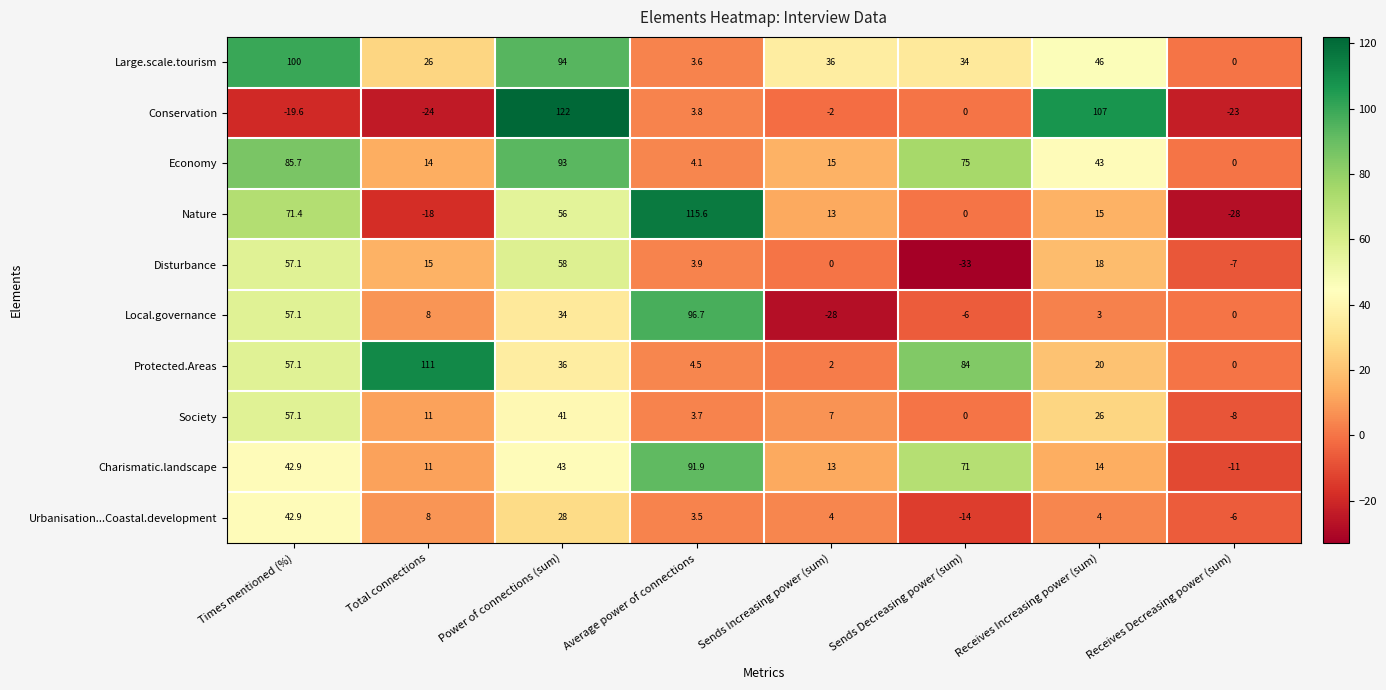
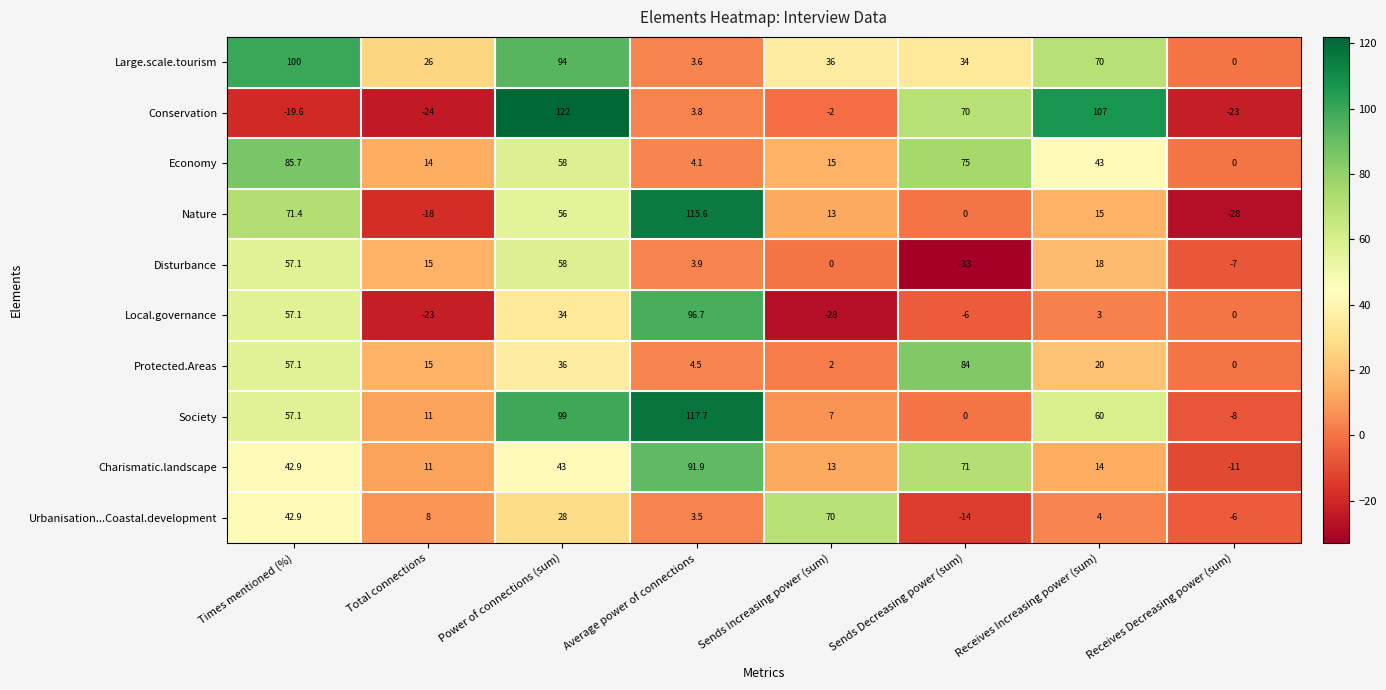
  {
    "Large.scale.tourism": {
      "Times mentioned (%)": 100,
      "Total connections": 26,
      "Power of connections (sum)": 94,
      "Average power of connections": 3.6,
      "Sends Increasing power (sum)": 36,
      "Sends Decreasing power (sum)": 34,
-     "Receives Increasing power (sum)": 46,
+     "Receives Increasing power (sum)": 70,
      "Receives Decreasing power (sum)": 0
    },
    "Conservation": {
      "Times mentioned (%)": -19.6,
      "Total connections": -24,
      "Power of connections (sum)": 122,
      "Average power of connections": 3.8,
      "Sends Increasing power (sum)": -2,
-     "Sends Decreasing power (sum)": 0,
+     "Sends Decreasing power (sum)": 70,
      "Receives Increasing power (sum)": 107,
      "Receives Decreasing power (sum)": -23
    },
    "Economy": {
      "Times mentioned (%)": 85.7,
      "Total connections": 14,
-     "Power of connections (sum)": 93,
+     "Power of connections (sum)": 58,
      "Average power of connections": 4.1,
      "Sends Increasing power (sum)": 15,
      "Sends Decreasing power (sum)": 75,
      "Receives Increasing power (sum)": 43,
      "Receives Decreasing power (sum)": 0
    },
    "Nature": {
      "Times mentioned (%)": 71.4,
      "Total connections": -18,
      "Power of connections (sum)": 56,
      "Average power of connections": 115.6,
      "Sends Increasing power (sum)": 13,
      "Sends Decreasing power (sum)": 0,
      "Receives Increasing power (sum)": 15,
      "Receives Decreasing power (sum)": -28
    },
    "Disturbance": {
      "Times mentioned (%)": 57.1,
      "Total connections": 15,
      "Power of connections (sum)": 58,
      "Average power of connections": 3.9,
      "Sends Increasing power (sum)": 0,
      "Sends Decreasing power (sum)": -33,
      "Receives Increasing power (sum)": 18,
      "Receives Decreasing power (sum)": -7
    },
    "Local.governance": {
      "Times mentioned (%)": 57.1,
-     "Total connections": 8,
+     "Total connections": -23,
      "Power of connections (sum)": 34,
      "Average power of connections": 96.7,
      "Sends Increasing power (sum)": -28,
      "Sends Decreasing power (sum)": -6,
      "Receives Increasing power (sum)": 3,
      "Receives Decreasing power (sum)": 0
    },
    "Protected.Areas": {
      "Times mentioned (%)": 57.1,
-     "Total connections": 111,
+     "Total connections": 15,
      "Power of connections (sum)": 36,
      "Average power of connections": 4.5,
      "Sends Increasing power (sum)": 2,
      "Sends Decreasing power (sum)": 84,
      "Receives Increasing power (sum)": 20,
      "Receives Decreasing power (sum)": 0
    },
    "Society": {
      "Times mentioned (%)": 57.1,
      "Total connections": 11,
-     "Power of connections (sum)": 41,
-     "Average power of connections": 3.7,
+     "Power of connections (sum)": 99,
+     "Average power of connections": 117.7,
      "Sends Increasing power (sum)": 7,
      "Sends Decreasing power (sum)": 0,
-     "Receives Increasing power (sum)": 26,
+     "Receives Increasing power (sum)": 60,
      "Receives Decreasing power (sum)": -8
    },
    "Charismatic.landscape": {
      "Times mentioned (%)": 42.9,
      "Total connections": 11,
      "Power of connections (sum)": 43,
      "Average power of connections": 91.9,
      "Sends Increasing power (sum)": 13,
      "Sends Decreasing power (sum)": 71,
      "Receives Increasing power (sum)": 14,
      "Receives Decreasing power (sum)": -11
    },
    "Urbanisation...Coastal.development": {
      "Times mentioned (%)": 42.9,
      "Total connections": 8,
      "Power of connections (sum)": 28,
      "Average power of connections": 3.5,
-     "Sends Increasing power (sum)": 4,
+     "Sends Increasing power (sum)": 70,
      "Sends Decreasing power (sum)": -14,
      "Receives Increasing power (sum)": 4,
      "Receives Decreasing power (sum)": -6
    }
  }
